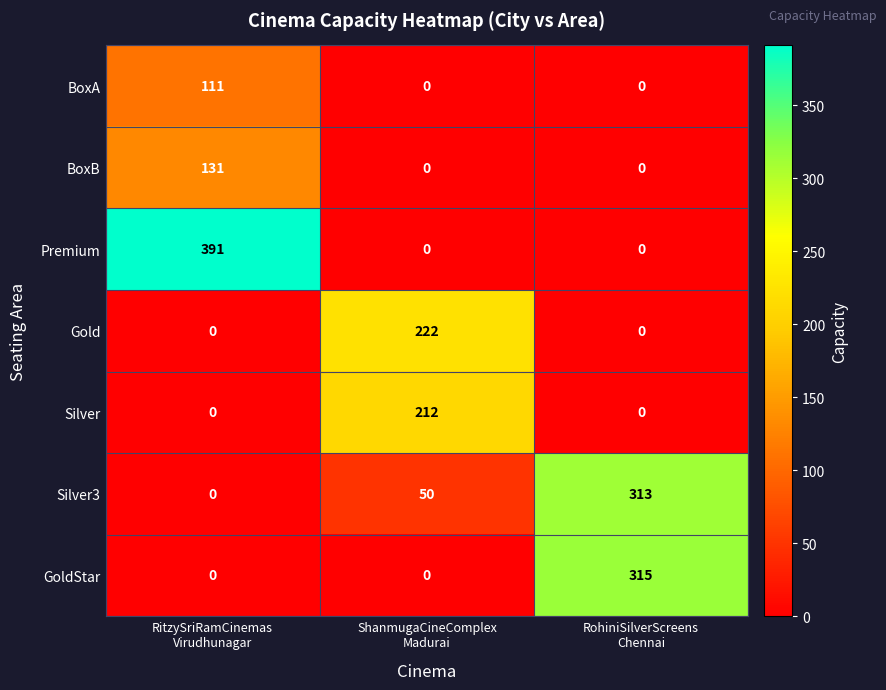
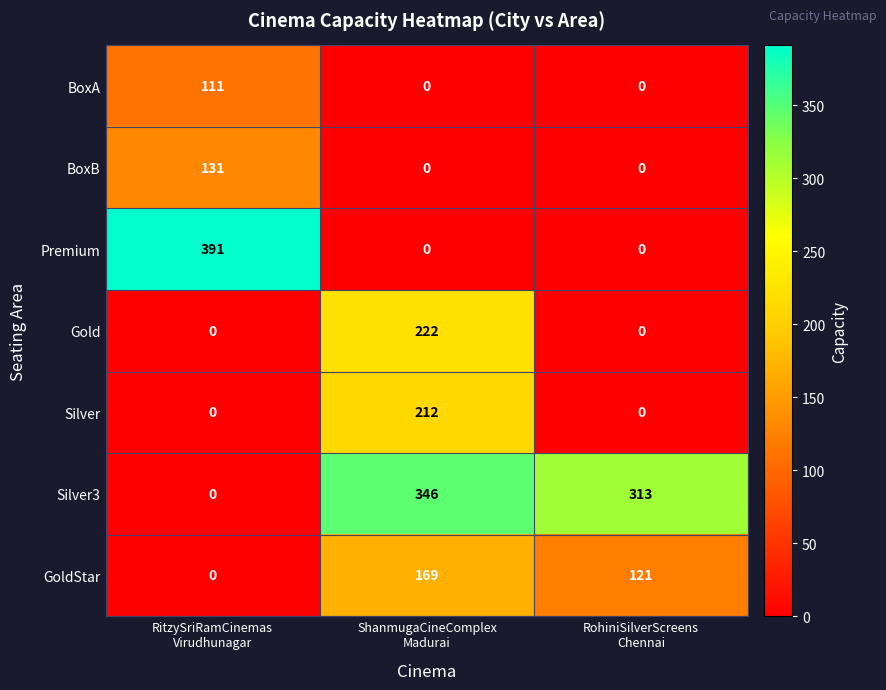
  {
    "BoxA": {
      "RitzySriRamCinemas Virudhunagar": 111,
      "ShanmugaCineComplex Madurai": 0,
      "RohiniSilverScreens Chennai": 0
    },
    "BoxB": {
      "RitzySriRamCinemas Virudhunagar": 131,
      "ShanmugaCineComplex Madurai": 0,
      "RohiniSilverScreens Chennai": 0
    },
    "Premium": {
      "RitzySriRamCinemas Virudhunagar": 391,
      "ShanmugaCineComplex Madurai": 0,
      "RohiniSilverScreens Chennai": 0
    },
    "Gold": {
      "RitzySriRamCinemas Virudhunagar": 0,
      "ShanmugaCineComplex Madurai": 222,
      "RohiniSilverScreens Chennai": 0
    },
    "Silver": {
      "RitzySriRamCinemas Virudhunagar": 0,
      "ShanmugaCineComplex Madurai": 212,
      "RohiniSilverScreens Chennai": 0
    },
    "Silver3": {
      "RitzySriRamCinemas Virudhunagar": 0,
-     "ShanmugaCineComplex Madurai": 50,
+     "ShanmugaCineComplex Madurai": 346,
      "RohiniSilverScreens Chennai": 313
    },
    "GoldStar": {
      "RitzySriRamCinemas Virudhunagar": 0,
-     "ShanmugaCineComplex Madurai": 0,
-     "RohiniSilverScreens Chennai": 315
+     "ShanmugaCineComplex Madurai": 169,
+     "RohiniSilverScreens Chennai": 121
    }
  }
